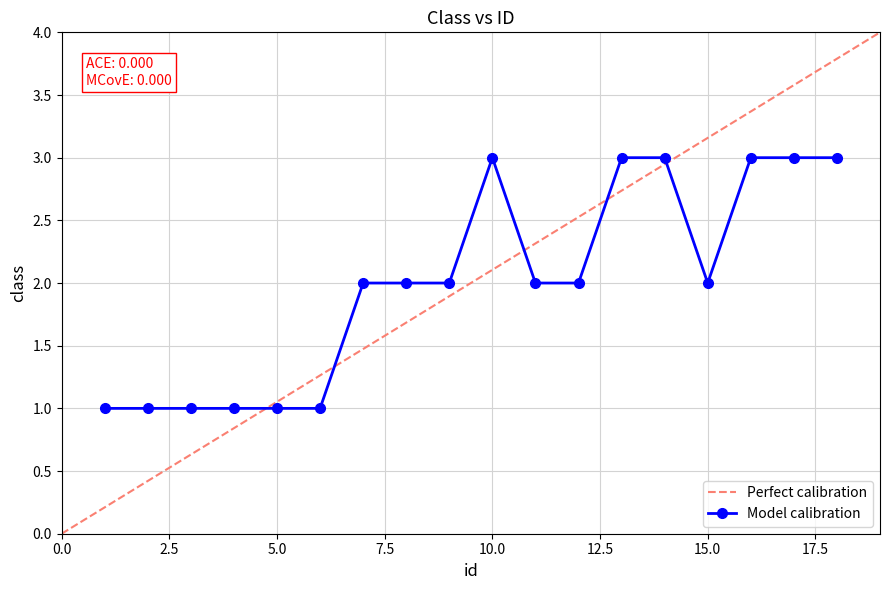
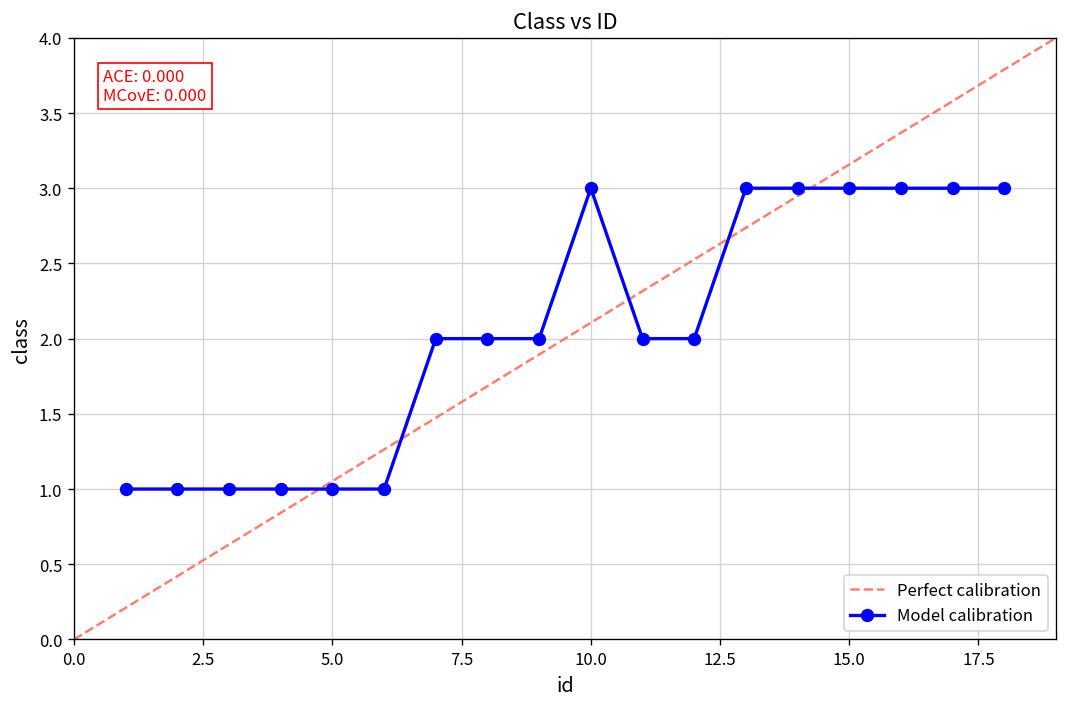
  {
    "Perfect calibration": {
      "0.0": 0
    },
    "Model calibration": {
      "5.0": 1,
      "10.0": 3,
-     "15.0": 2
+     "15.0": 3
    }
  }
